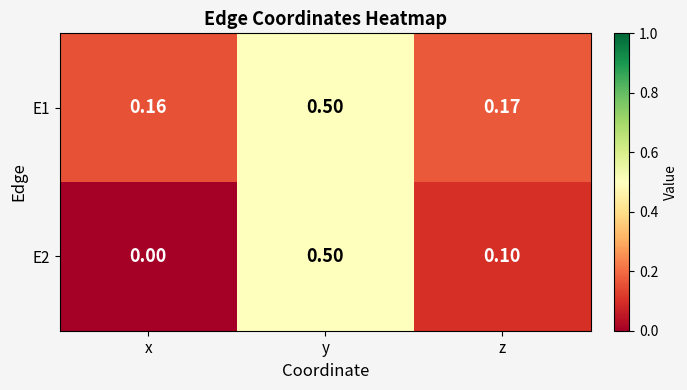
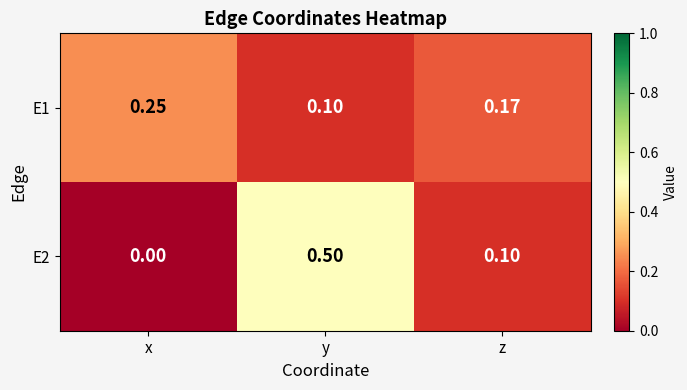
  {
    "E1": {
-     "x": 0.16,
-     "y": 0.50,
+     "x": 0.25,
+     "y": 0.10,
      "z": 0.17
    },
    "E2": {
      "x": 0.00,
      "y": 0.50,
      "z": 0.10
    }
  }
